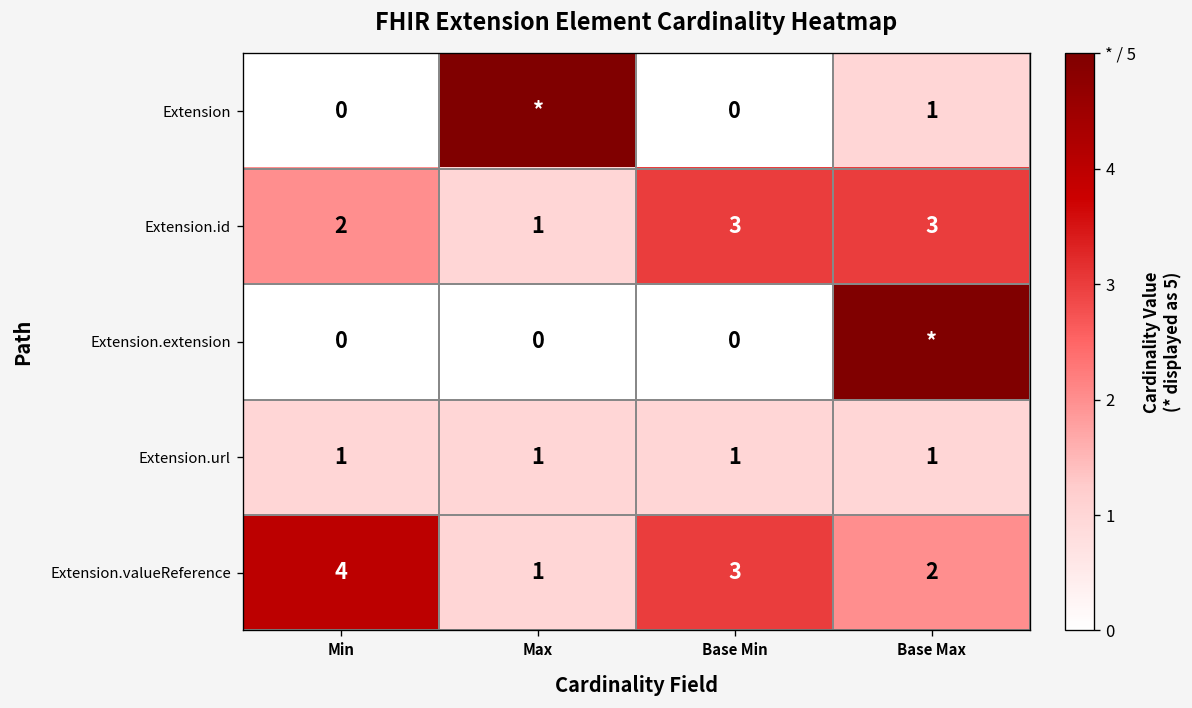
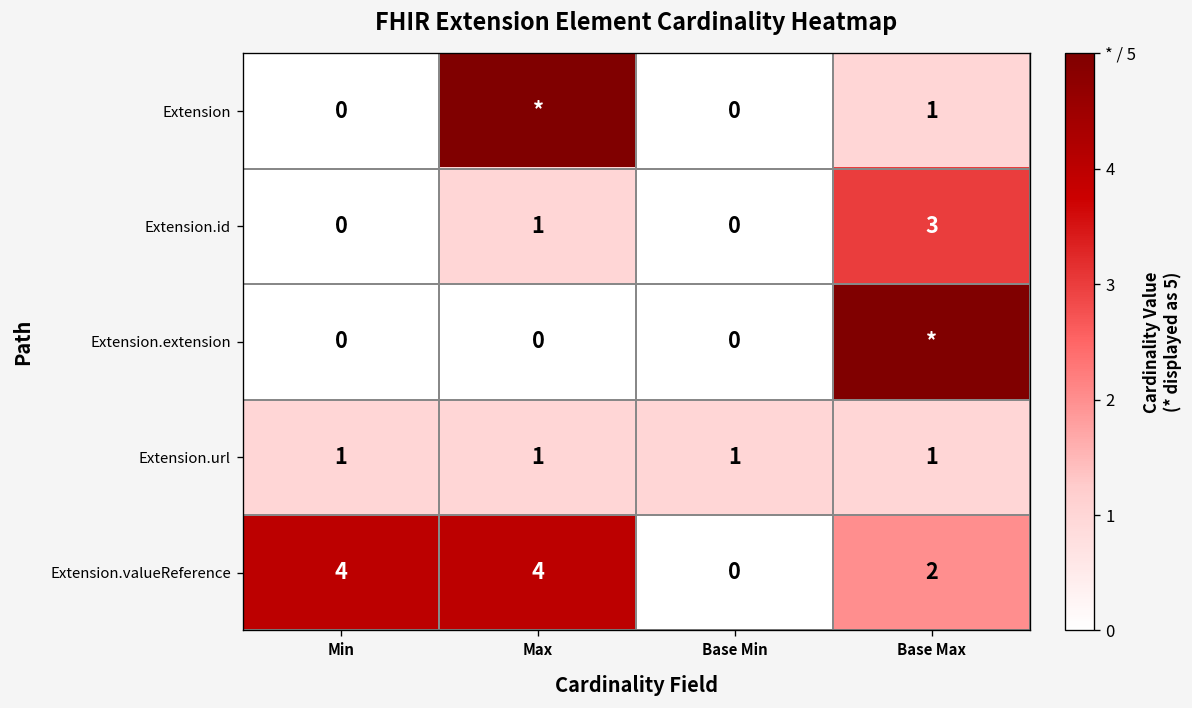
  {
    "Extension": {
      "Min": 0,
      "Base Min": 0,
      "Base Max": 1
    },
    "Extension.id": {
-     "Min": 2,
+     "Min": 0,
      "Max": 1,
-     "Base Min": 3,
+     "Base Min": 0,
      "Base Max": 3
    },
    "Extension.extension": {
      "Min": 0,
      "Max": 0,
      "Base Min": 0
    },
    "Extension.url": {
      "Min": 1,
      "Max": 1,
      "Base Min": 1,
      "Base Max": 1
    },
    "Extension.valueReference": {
      "Min": 4,
-     "Max": 1,
-     "Base Min": 3,
+     "Max": 4,
+     "Base Min": 0,
      "Base Max": 2
    }
  }
